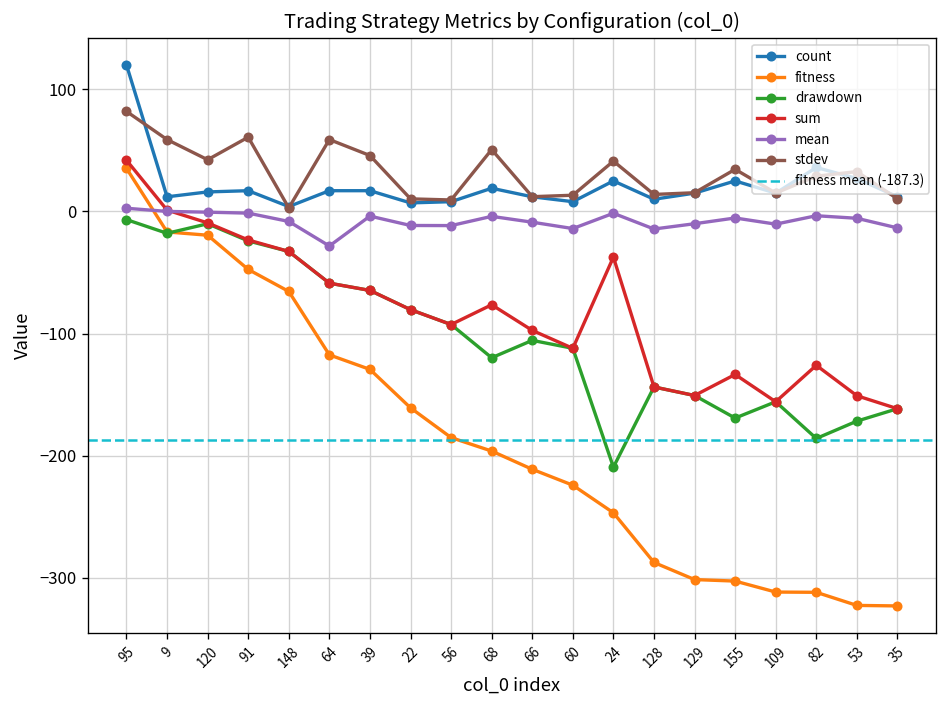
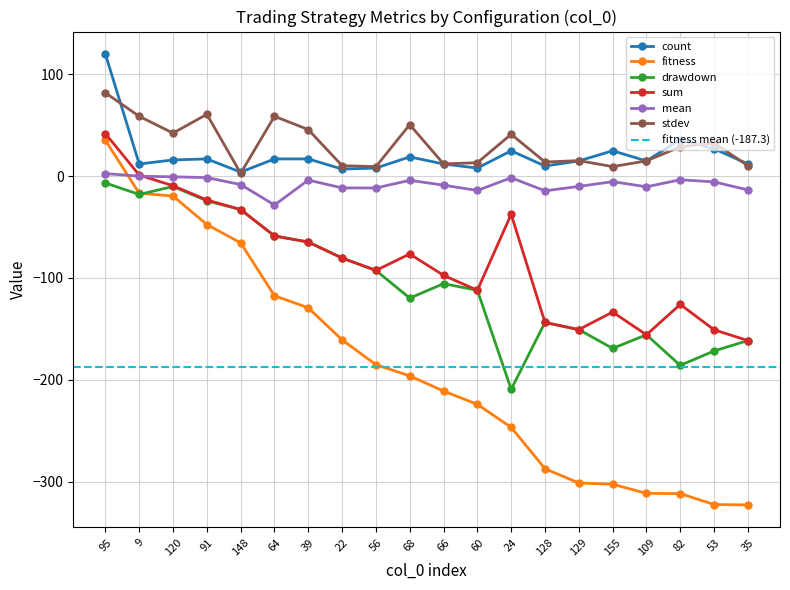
  {
    "count": {
      "95": 120,
      "9": 12,
      "120": 16,
      "91": 17,
      "64": 17,
      "39": 17,
      "22": 7,
      "68": 19,
      "60": 8,
      "24": 25,
      "128": 10,
      "155": 25
    },
    "fitness": {
      "95": 35,
      "120": -19,
      "91": -47,
      "148": -66,
      "64": -117,
      "39": -129,
      "22": -161,
      "56": -185,
      "68": -196,
      "66": -211,
      "60": -224,
      "24": -247,
      "128": -287,
      "129": -301,
      "155": -303,
      "109": -312,
      "82": -312,
      "53": -323,
      "35": -323
    },
    "drawdown": {
      "95": -7,
      "68": -120,
      "66": -106,
      "24": -209,
      "155": -169,
      "82": -186,
      "53": -172
    },
    "sum": {
      "95": 42,
      "68": -76,
      "66": -97,
      "24": -37,
      "155": -133,
      "82": -126,
      "53": -151
    },
    "mean": {
      "95": 3,
      "120": -1,
      "91": -1,
      "148": -8,
      "64": -28,
      "39": -4,
      "22": -11,
      "56": -12,
      "68": -4,
      "66": -9,
      "60": -14,
      "24": -1,
      "128": -14,
      "129": -10,
      "155": -5,
      "109": -10,
      "82": -3,
      "53": -6,
      "35": -13
    },
    "stdev": {
      "95": 82,
      "9": 59,
      "120": 42,
      "91": 61,
      "64": 59,
      "39": 46,
      "22": 10,
      "68": 51,
      "60": 13,
      "24": 41,
      "128": 14,
-     "155": 35
+     "155": 9
    }
  }
